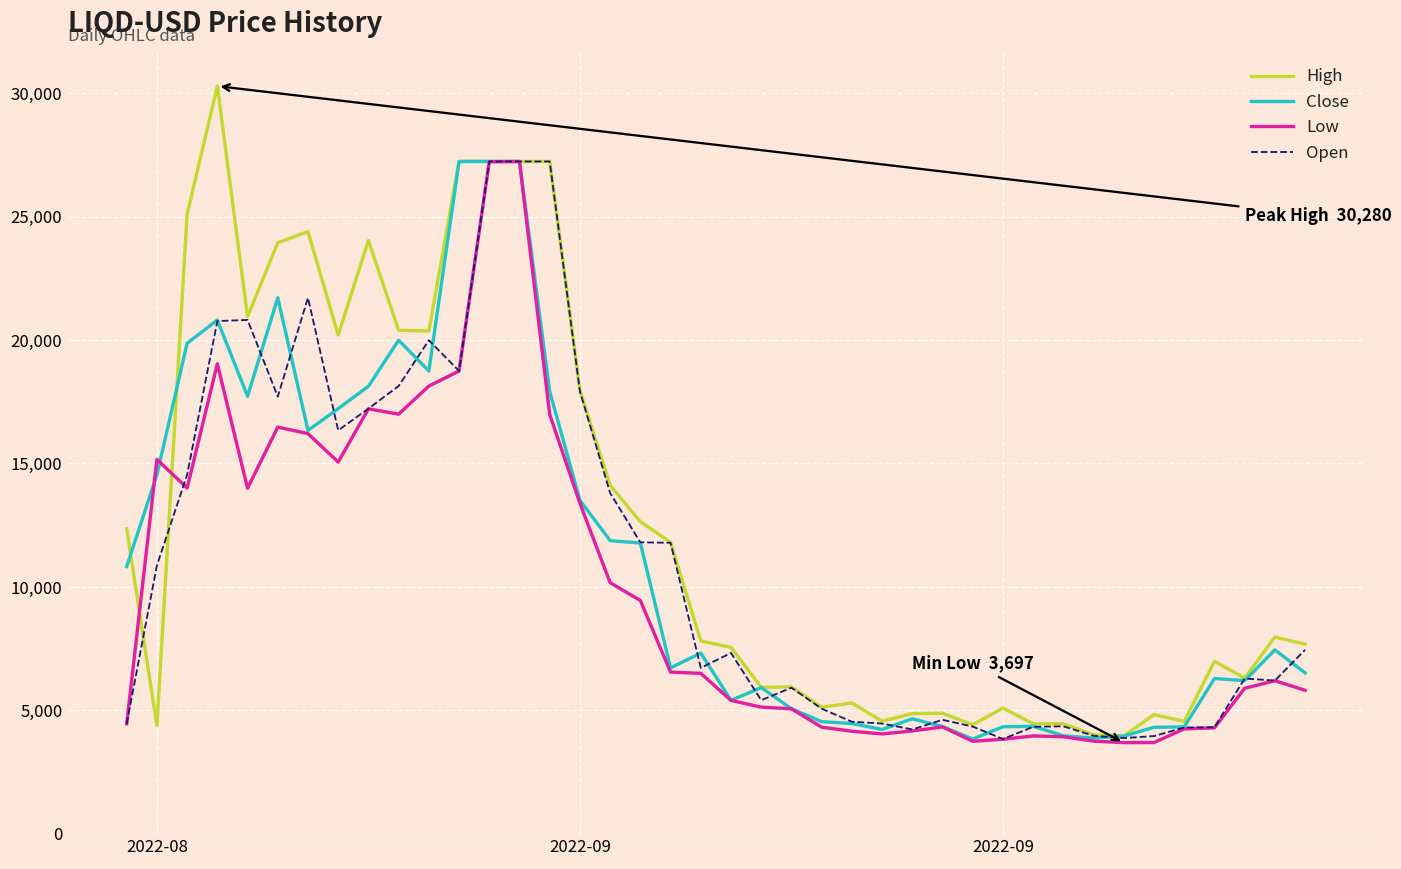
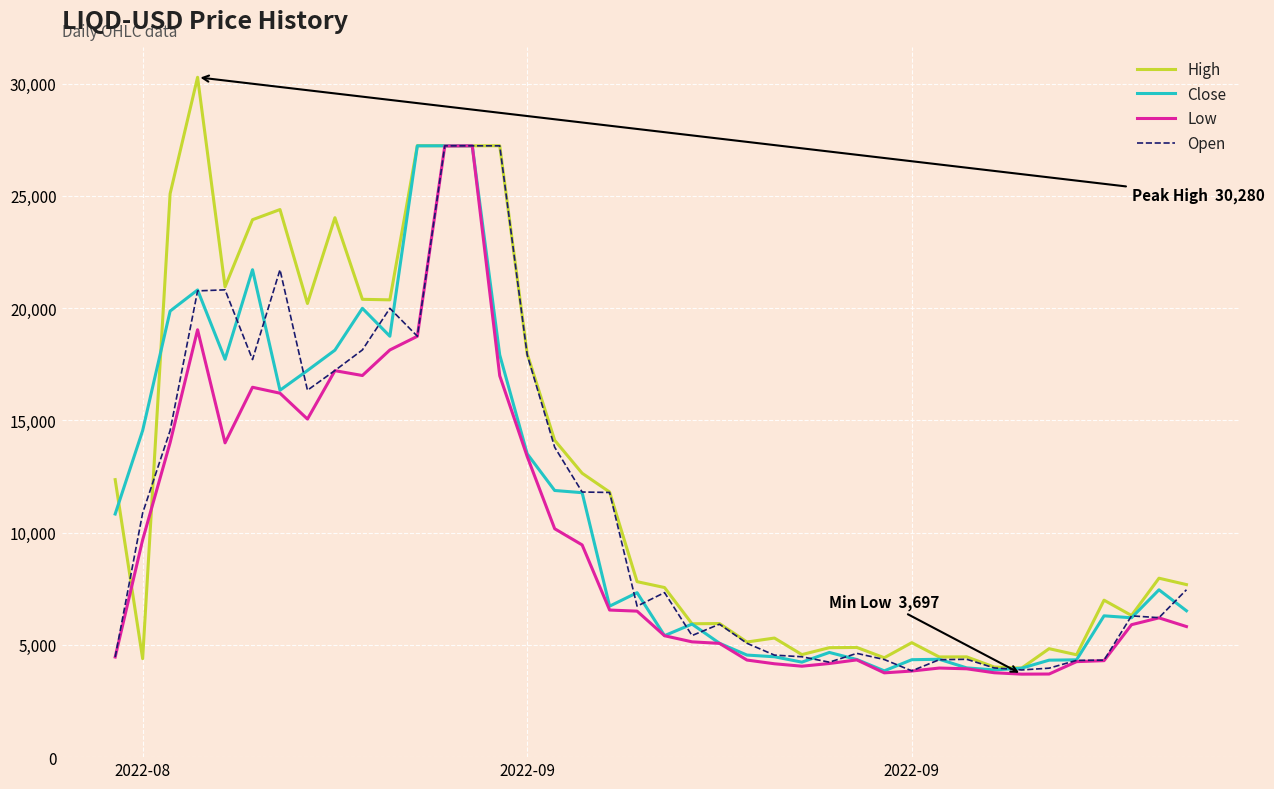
  {
    "High": {
      "2022-08": "4,400"
    },
    "Close": {
      "2022-08": "14,500"
    },
    "Low": {
-     "2022-08": "15,200"
+     "2022-08": "9,700"
    },
    "Open": {
      "2022-08": "10,900"
    }
  }
